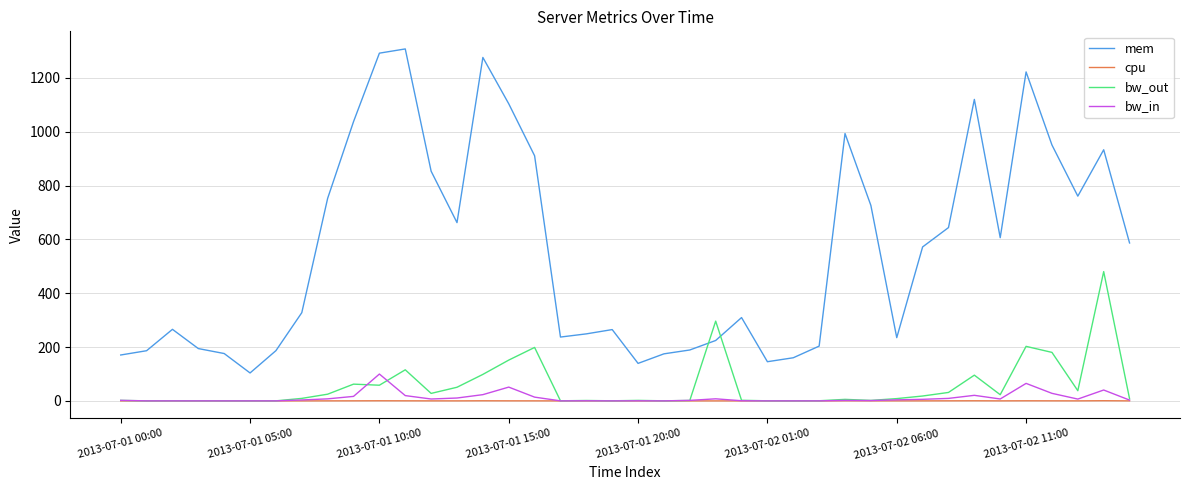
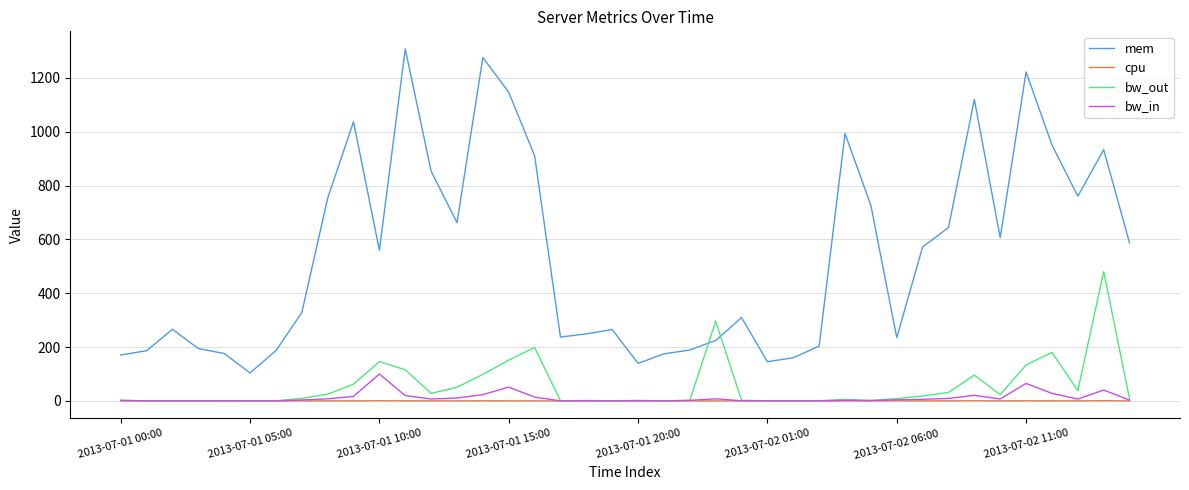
  {
    "mem": {
      "2013-07-01 00:00": 170,
      "2013-07-01 05:00": 100,
-     "2013-07-01 10:00": 1290,
-     "2013-07-01 15:00": 1100,
+     "2013-07-01 10:00": 560,
+     "2013-07-01 15:00": 1150,
      "2013-07-01 20:00": 140,
      "2013-07-02 01:00": 150,
      "2013-07-02 06:00": 230,
      "2013-07-02 11:00": 1220
    },
    "cpu": {
      "2013-07-01 10:00": 0,
      "2013-07-01 15:00": 0,
      "2013-07-02 11:00": 0
    },
    "bw_out": {
-     "2013-07-01 10:00": 60,
+     "2013-07-01 10:00": 150,
      "2013-07-01 15:00": 150,
-     "2013-07-02 11:00": 200
+     "2013-07-02 11:00": 130
    },
    "bw_in": {
      "2013-07-01 10:00": 100,
      "2013-07-01 15:00": 50,
      "2013-07-02 11:00": 70
    }
  }
